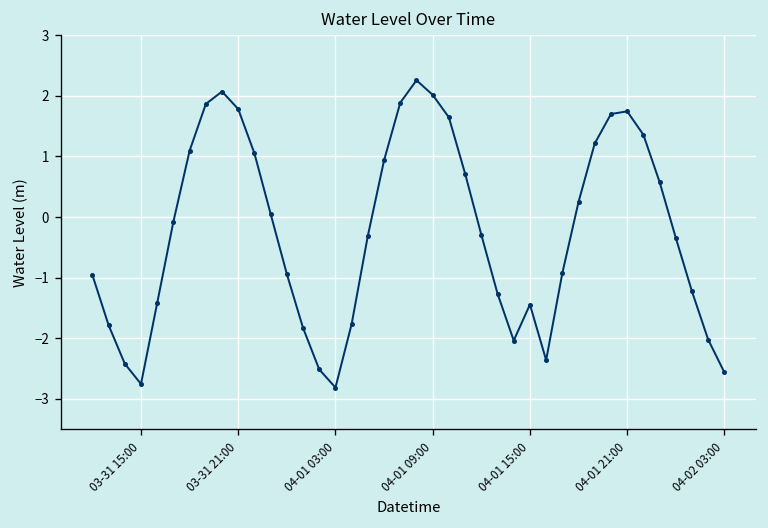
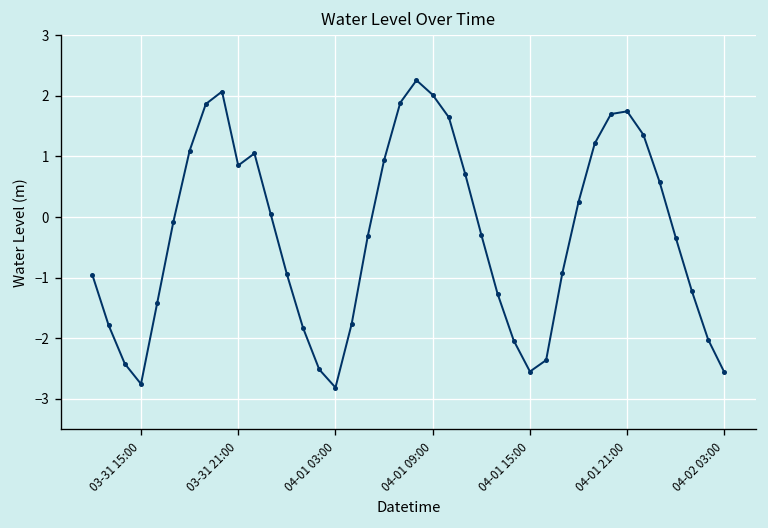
  {
    "03-31 15:00": -2.8,
-   "03-31 21:00": 1.8,
+   "03-31 21:00": 0.9,
    "04-01 03:00": -2.8,
    "04-01 09:00": 2.0,
-   "04-01 15:00": -1.4,
+   "04-01 15:00": -2.5,
    "04-01 21:00": 1.7,
    "04-02 03:00": -2.6
  }
